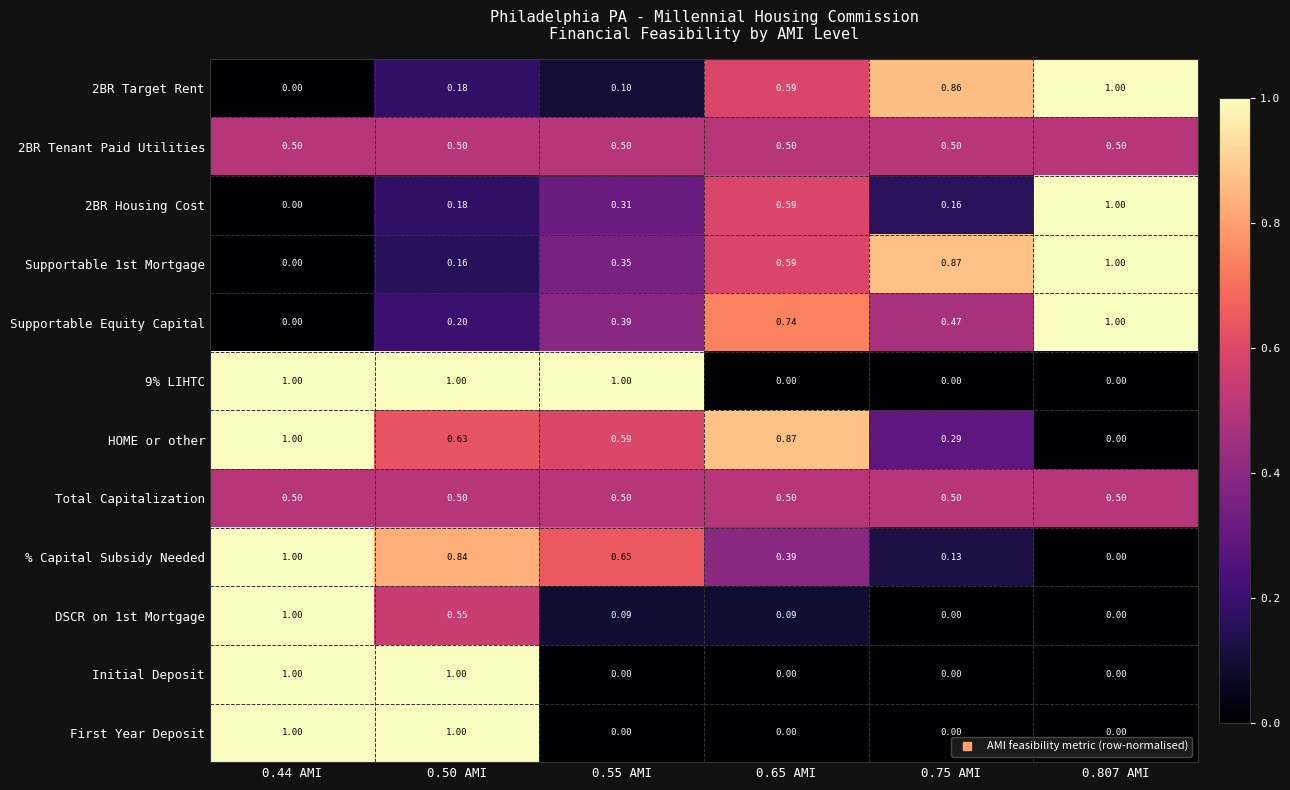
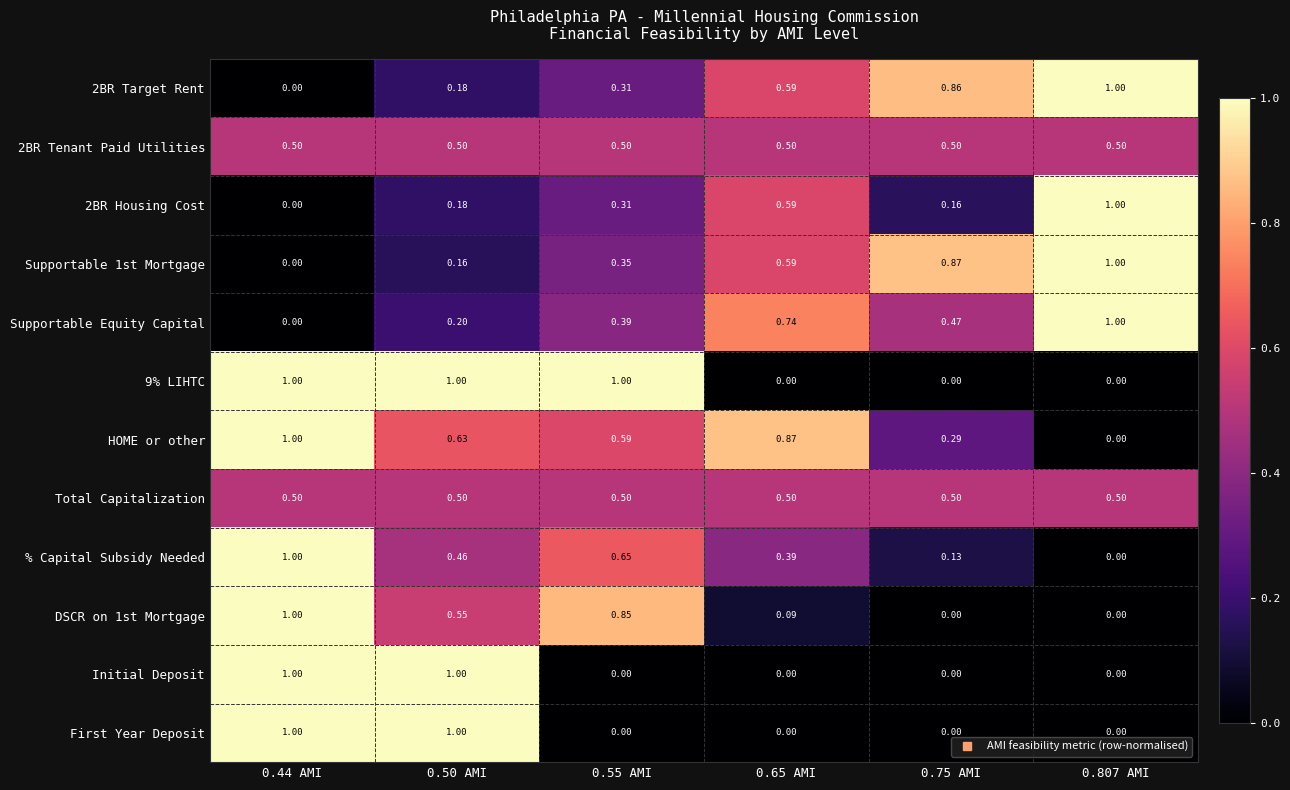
  {
    "2BR Target Rent": {
      "0.44 AMI": 0.00,
      "0.50 AMI": 0.18,
-     "0.55 AMI": 0.10,
+     "0.55 AMI": 0.31,
      "0.65 AMI": 0.59,
      "0.75 AMI": 0.86,
      "0.807 AMI": 1.00
    },
    "2BR Tenant Paid Utilities": {
      "0.44 AMI": 0.50,
      "0.50 AMI": 0.50,
      "0.55 AMI": 0.50,
      "0.65 AMI": 0.50,
      "0.75 AMI": 0.50,
      "0.807 AMI": 0.50
    },
    "2BR Housing Cost": {
      "0.44 AMI": 0.00,
      "0.50 AMI": 0.18,
      "0.55 AMI": 0.31,
      "0.65 AMI": 0.59,
      "0.75 AMI": 0.16,
      "0.807 AMI": 1.00
    },
    "Supportable 1st Mortgage": {
      "0.44 AMI": 0.00,
      "0.50 AMI": 0.16,
      "0.55 AMI": 0.35,
      "0.65 AMI": 0.59,
      "0.75 AMI": 0.87,
      "0.807 AMI": 1.00
    },
    "Supportable Equity Capital": {
      "0.44 AMI": 0.00,
      "0.50 AMI": 0.20,
      "0.55 AMI": 0.39,
      "0.65 AMI": 0.74,
      "0.75 AMI": 0.47,
      "0.807 AMI": 1.00
    },
    "9% LIHTC": {
      "0.44 AMI": 1.00,
      "0.50 AMI": 1.00,
      "0.55 AMI": 1.00,
      "0.65 AMI": 0.00,
      "0.75 AMI": 0.00,
      "0.807 AMI": 0.00
    },
    "HOME or other": {
      "0.44 AMI": 1.00,
      "0.50 AMI": 0.63,
      "0.55 AMI": 0.59,
      "0.65 AMI": 0.87,
      "0.75 AMI": 0.29,
      "0.807 AMI": 0.00
    },
    "Total Capitalization": {
      "0.44 AMI": 0.50,
      "0.50 AMI": 0.50,
      "0.55 AMI": 0.50,
      "0.65 AMI": 0.50,
      "0.75 AMI": 0.50,
      "0.807 AMI": 0.50
    },
    "% Capital Subsidy Needed": {
      "0.44 AMI": 1.00,
-     "0.50 AMI": 0.84,
+     "0.50 AMI": 0.46,
      "0.55 AMI": 0.65,
      "0.65 AMI": 0.39,
      "0.75 AMI": 0.13,
      "0.807 AMI": 0.00
    },
    "DSCR on 1st Mortgage": {
      "0.44 AMI": 1.00,
      "0.50 AMI": 0.55,
-     "0.55 AMI": 0.09,
+     "0.55 AMI": 0.85,
      "0.65 AMI": 0.09,
      "0.75 AMI": 0.00,
      "0.807 AMI": 0.00
    },
    "Initial Deposit": {
      "0.44 AMI": 1.00,
      "0.50 AMI": 1.00,
      "0.55 AMI": 0.00,
      "0.65 AMI": 0.00,
      "0.75 AMI": 0.00,
      "0.807 AMI": 0.00
    },
    "First Year Deposit": {
      "0.44 AMI": 1.00,
      "0.50 AMI": 1.00,
      "0.55 AMI": 0.00,
      "0.65 AMI": 0.00
    }
  }
